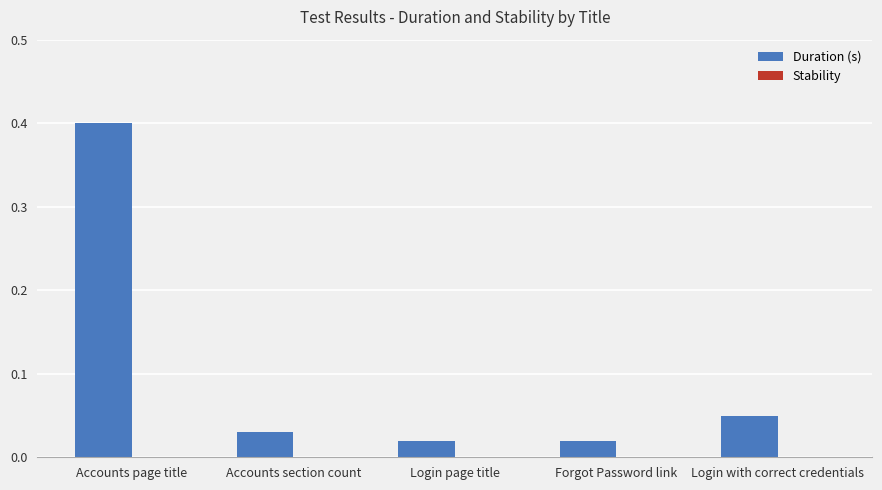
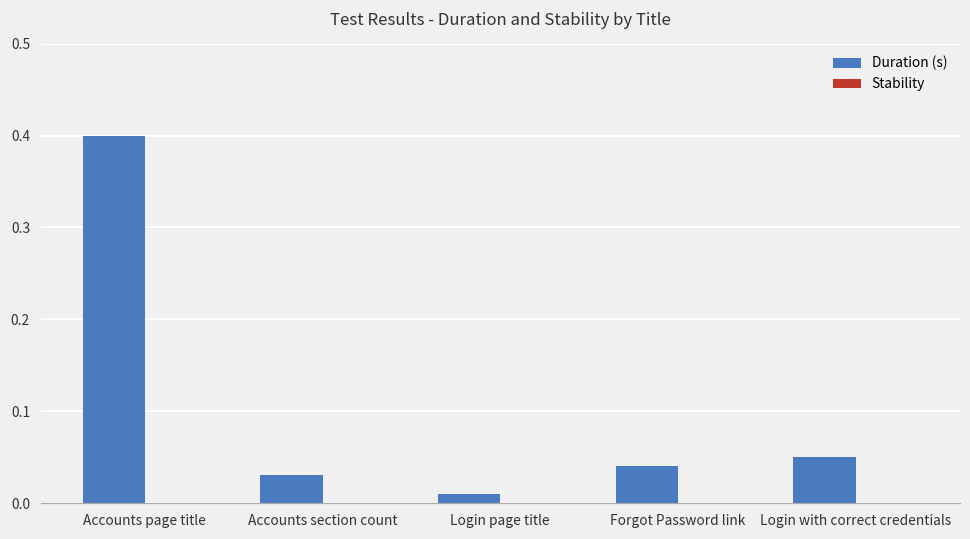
  {
    "Duration (s)": {
      "Accounts page title": 0.40,
      "Accounts section count": 0.03,
-     "Login page title": 0.02,
-     "Forgot Password link": 0.02,
+     "Login page title": 0.01,
+     "Forgot Password link": 0.04,
      "Login with correct credentials": 0.05
    },
    "Stability": {
      "Accounts page title": 0.00,
      "Accounts section count": 0.00,
      "Login page title": 0.00,
      "Forgot Password link": 0.00,
      "Login with correct credentials": 0.00
    }
  }
